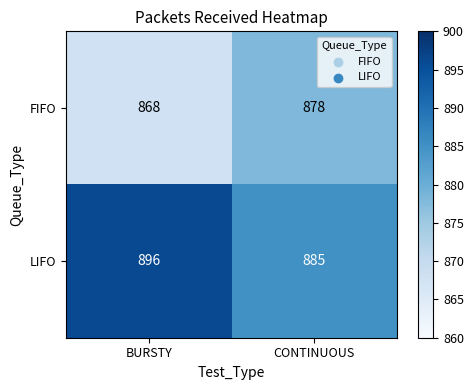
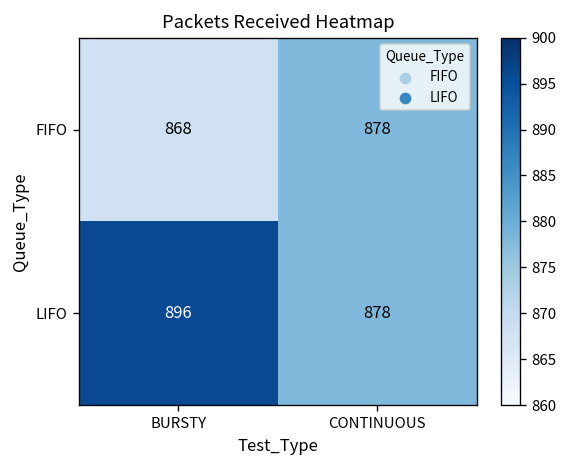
  {
    "FIFO": {
      "BURSTY": 868,
      "CONTINUOUS": 878
    },
    "LIFO": {
      "BURSTY": 896,
-     "CONTINUOUS": 885
+     "CONTINUOUS": 878
    }
  }
